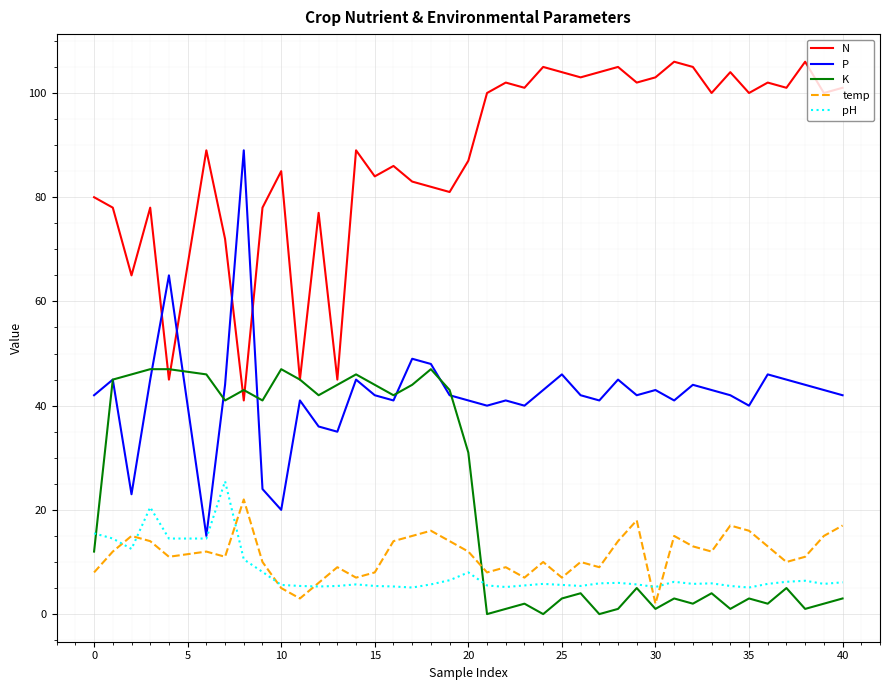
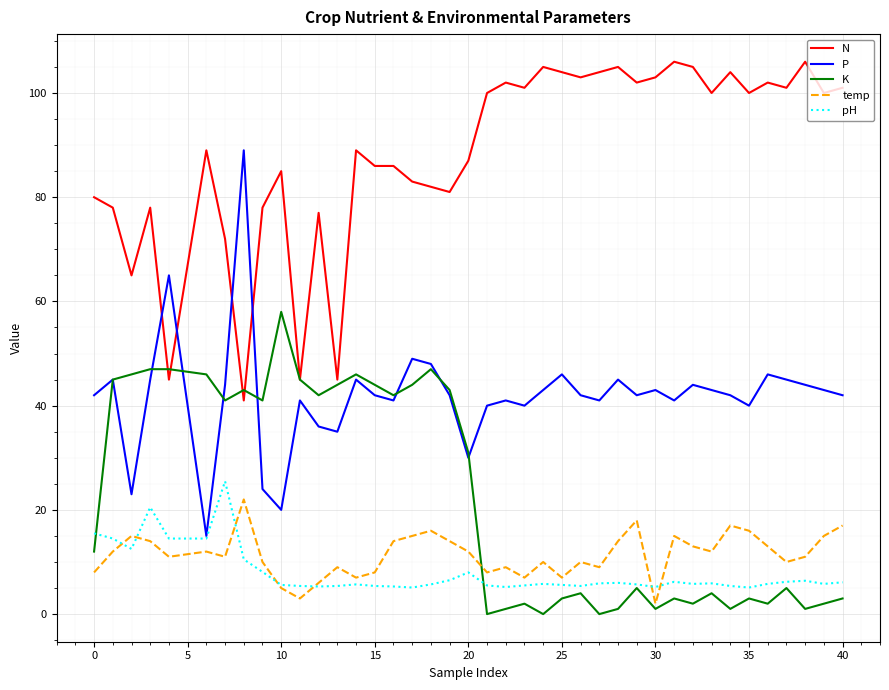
  {
    "N": {
      "0": 80,
      "10": 85,
-     "15": 84,
+     "15": 86,
      "20": 87,
      "25": 104,
      "30": 103,
      "35": 100
    },
    "P": {
      "0": 42,
      "10": 20,
      "15": 42,
-     "20": 41,
+     "20": 30,
      "25": 46,
      "30": 43,
      "35": 40,
      "40": 42
    },
    "K": {
      "0": 12,
-     "10": 47,
+     "10": 58,
      "15": 44,
      "20": 31,
      "25": 3,
      "30": 1,
      "35": 3,
      "40": 3
    },
    "temp": {
      "0": 8,
      "10": 5,
      "15": 8,
      "20": 12,
      "25": 7,
      "30": 2,
      "35": 16,
      "40": 17
    },
    "pH": {
      "0": 16,
      "10": 6,
      "15": 5,
      "20": 8,
      "25": 6,
      "30": 5,
      "35": 5,
      "40": 6
    }
  }
